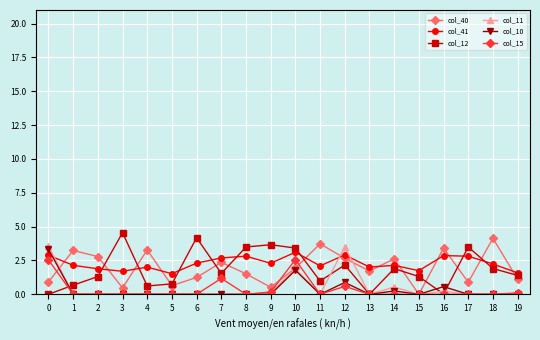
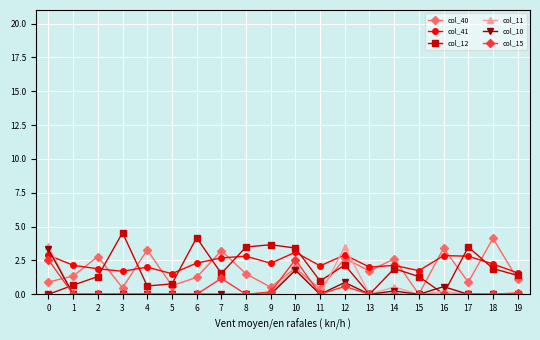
  {
    "col_40": {
      "0": 0.9,
-     "1": 3.2,
+     "1": 1.3,
      "2": 2.8,
      "3": 0.5,
      "4": 3.3,
      "6": 1.2,
-     "7": 2.4,
+     "7": 3.2,
      "8": 1.5,
      "9": 0.5,
-     "11": 3.7,
+     "11": 0.4,
      "12": 2.7,
      "13": 1.7,
      "14": 2.6,
      "16": 3.4,
      "17": 0.9,
      "18": 4.1,
      "19": 1.1
    },
    "col_11": {
      "0": 3.6,
      "12": 3.5,
      "14": 0.5,
      "16": 0.2
    },
    "col_15": {
      "0": 2.5,
      "7": 1.2,
      "10": 2.6,
      "12": 0.6,
      "14": 0.0
    }
  }
